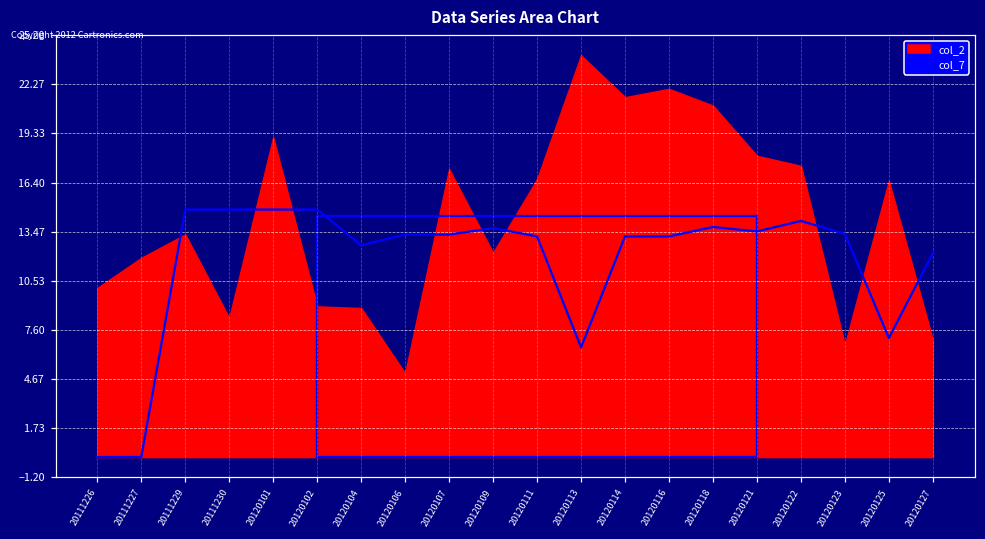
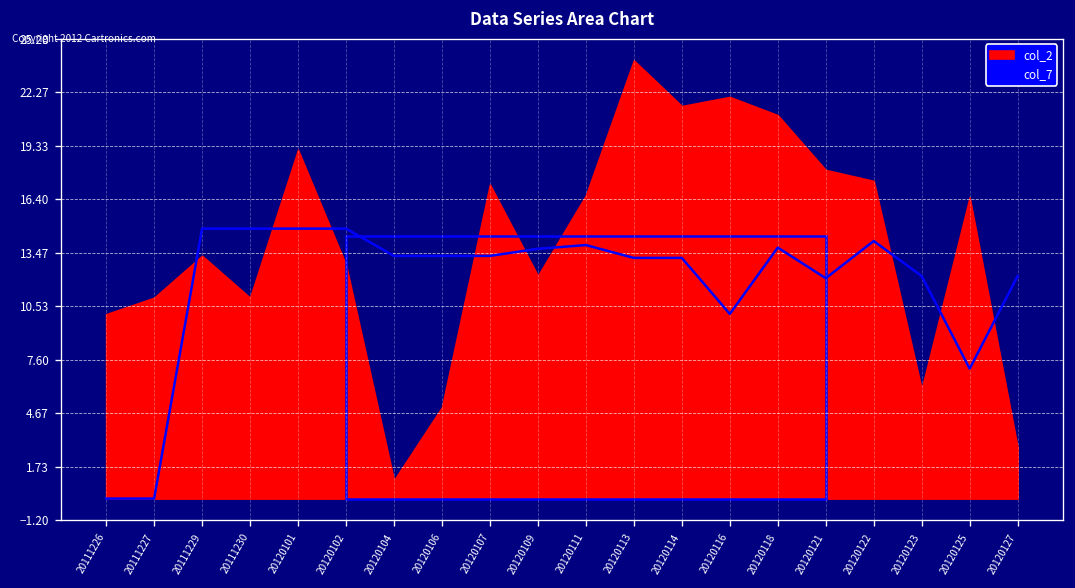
  {
    "col_7": {
      "20111226": 0.0,
      "20111227": 0.0,
      "20111229": 14.8,
      "20111230": 14.8,
      "20120101": 14.8,
      "20120102": 14.8,
-     "20120104": 12.7,
+     "20120104": 13.3,
      "20120106": 13.3,
      "20120107": 13.3,
      "20120109": 13.7,
-     "20120111": 13.2,
-     "20120113": 6.6,
+     "20120111": 13.9,
+     "20120113": 13.2,
      "20120114": 13.2,
-     "20120116": 13.2,
+     "20120116": 10.1,
      "20120118": 13.7,
-     "20120121": 13.5,
+     "20120121": 12.1,
      "20120122": 14.1,
-     "20120123": 13.3,
+     "20120123": 12.2,
      "20120125": 7.1,
      "20120127": 12.2
    },
    "col_2": {
      "20111226": 10.1,
-     "20111227": 11.9,
+     "20111227": 11.0,
      "20111229": 13.3,
-     "20111230": 8.3,
+     "20111230": 11.0,
      "20120101": 19.1,
-     "20120102": 9.0,
-     "20120104": 8.9,
+     "20120102": 12.8,
+     "20120104": 1.0,
      "20120106": 5.0,
      "20120107": 17.2,
      "20120109": 12.2,
      "20120111": 16.6,
      "20120113": 24.0,
      "20120114": 21.5,
      "20120116": 22.0,
      "20120118": 21.0,
      "20120121": 18.0,
      "20120122": 17.4,
-     "20120123": 6.7,
+     "20120123": 6.0,
      "20120125": 16.5,
-     "20120127": 7.0
+     "20120127": 2.8
    }
  }
